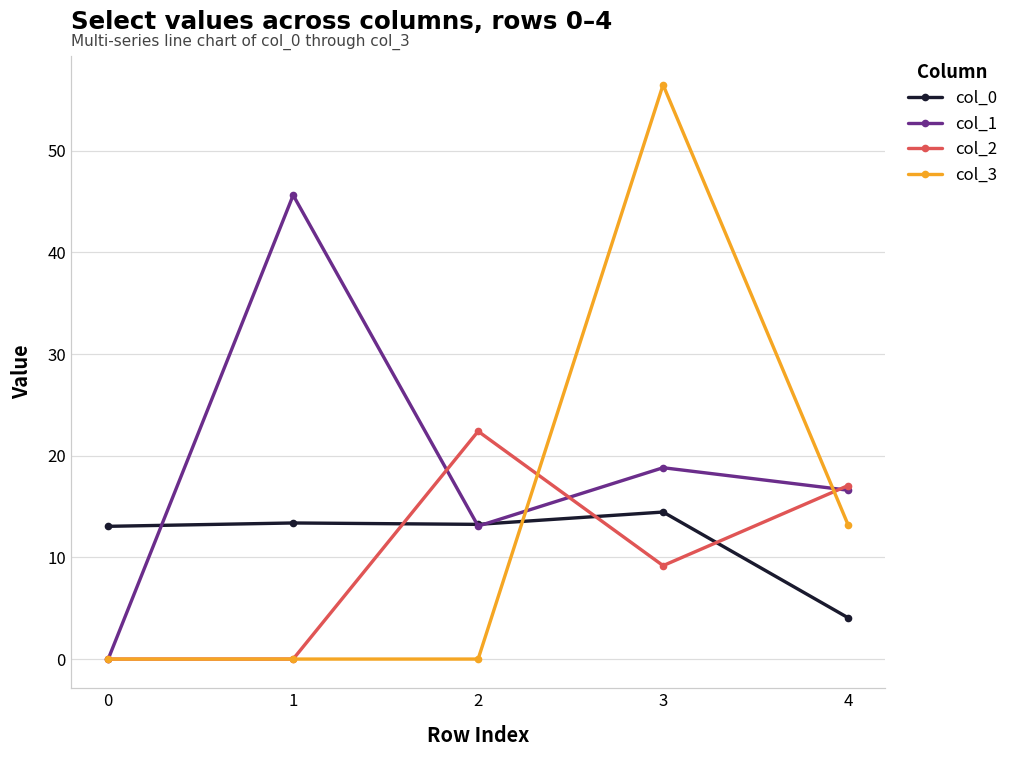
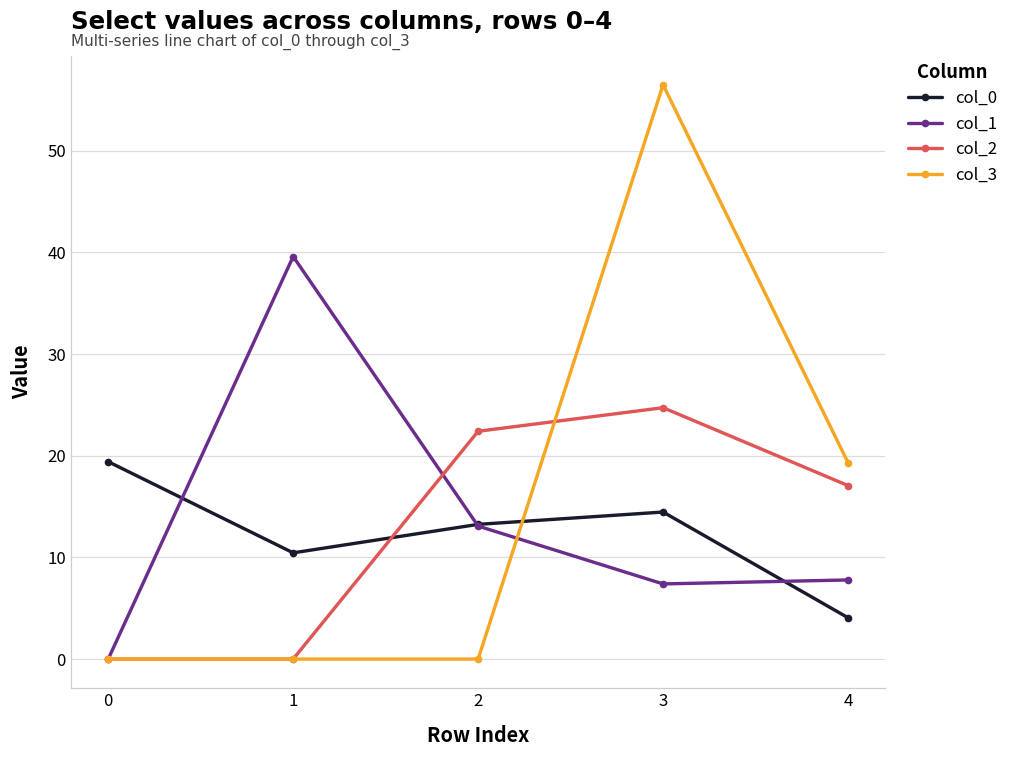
  {
    "col_0": {
-     "0": 13,
-     "1": 13,
+     "0": 19,
+     "1": 10,
      "3": 14,
      "4": 4
    },
    "col_1": {
-     "1": 46,
-     "3": 19,
-     "4": 17
+     "1": 40,
+     "3": 7,
+     "4": 8
    },
    "col_2": {
      "2": 22,
-     "3": 9,
+     "3": 25,
      "4": 17
    },
    "col_3": {
      "2": 0,
      "3": 56,
-     "4": 13
+     "4": 19
    }
  }
